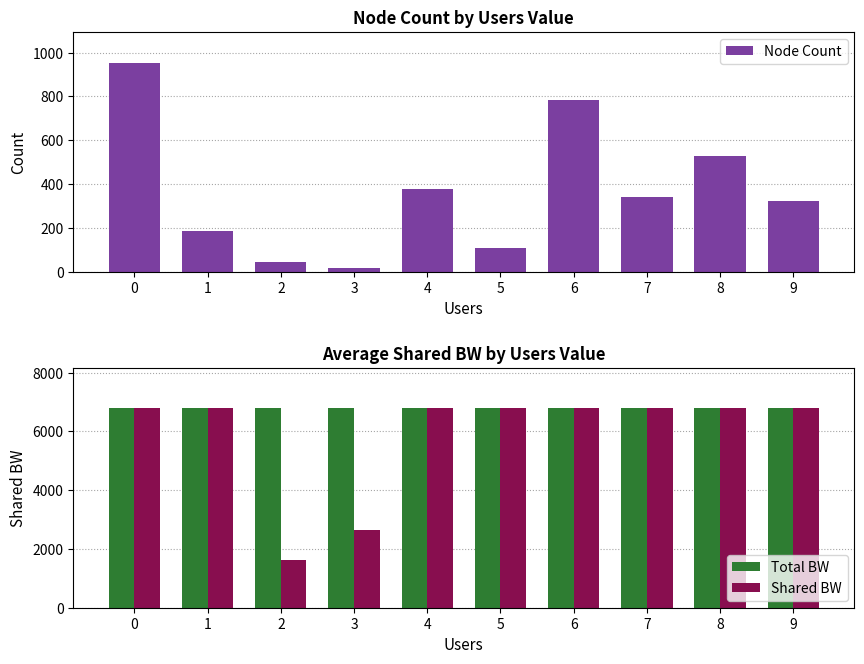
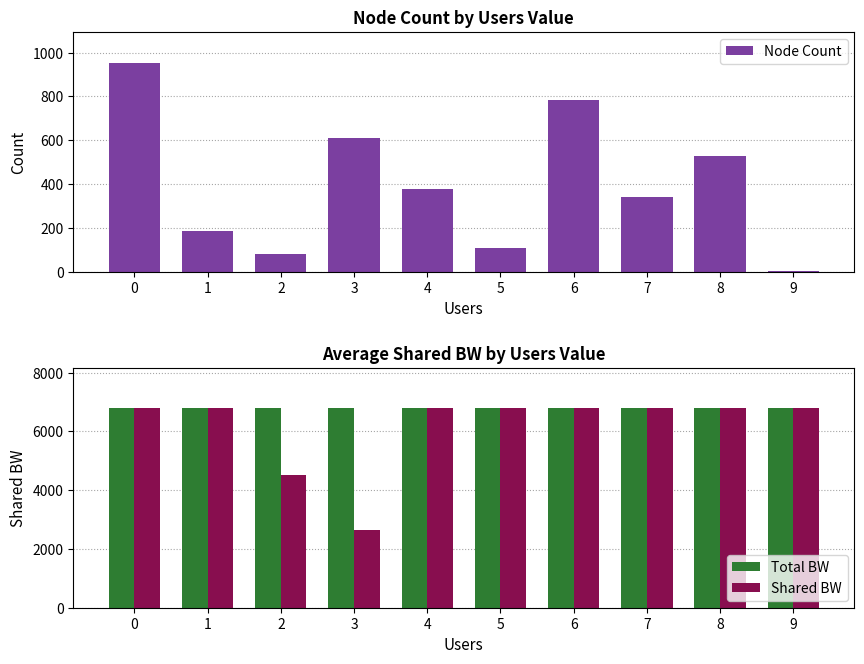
  {
    "Node Count by Users Value": {
      "0": 950,
      "1": 190,
-     "2": 50,
-     "3": 20,
+     "2": 80,
+     "3": 610,
      "4": 380,
      "5": 110,
      "6": 790,
      "7": 340,
      "8": 530,
-     "9": 320
+     "9": 0
    },
    "Average Shared BW by Users Value": {
      "Total BW": {
        "0": 6800,
        "1": 6800,
        "2": 6800,
        "3": 6800,
        "4": 6800,
        "5": 6800,
        "6": 6800,
        "7": 6800,
        "8": 6800,
        "9": 6800
      },
      "Shared BW": {
        "0": 6800,
        "1": 6800,
-       "2": 1600,
+       "2": 4500,
        "3": 2700,
        "4": 6800,
        "5": 6800,
        "6": 6800,
        "7": 6800,
        "8": 6800,
        "9": 6800
      }
    }
  }
